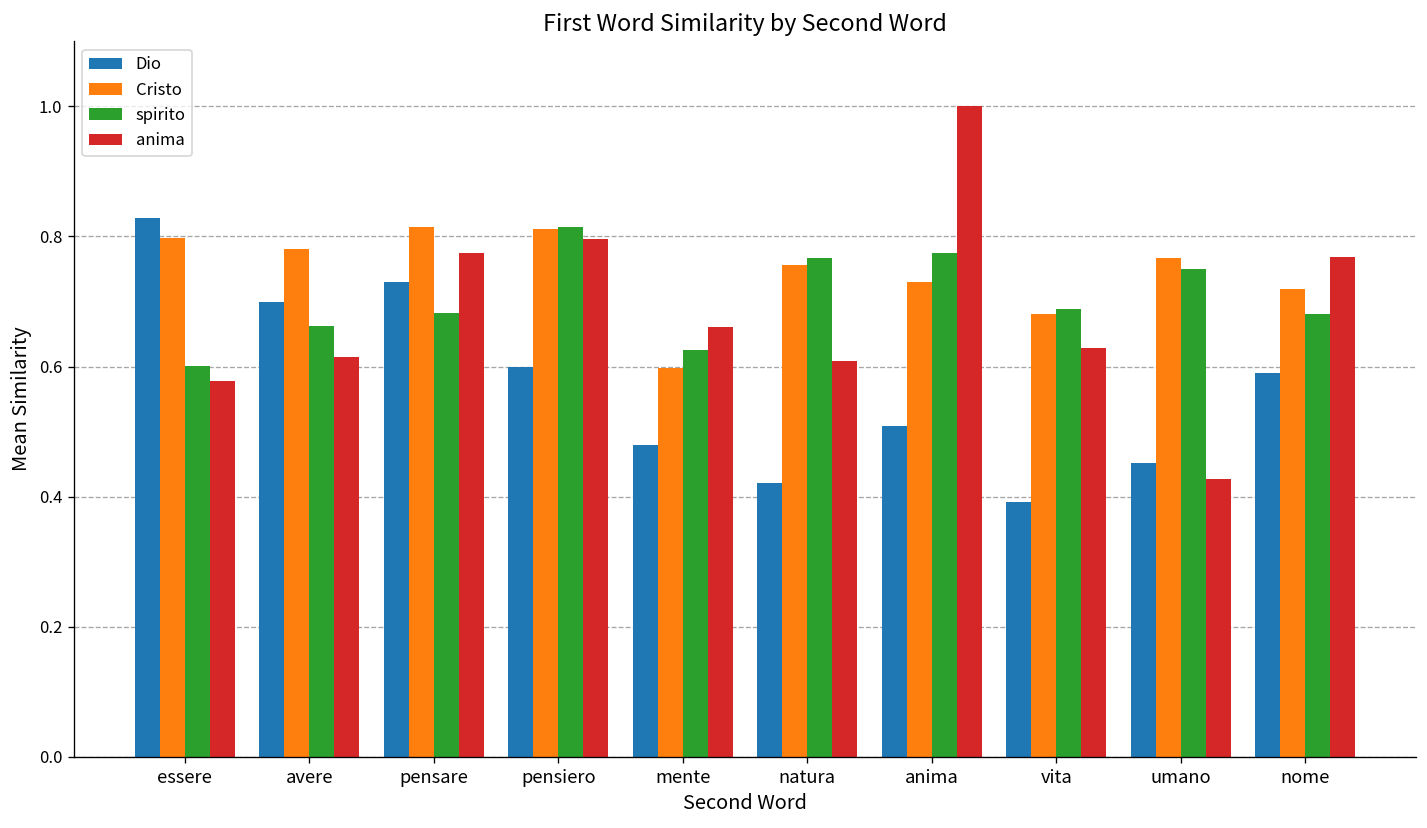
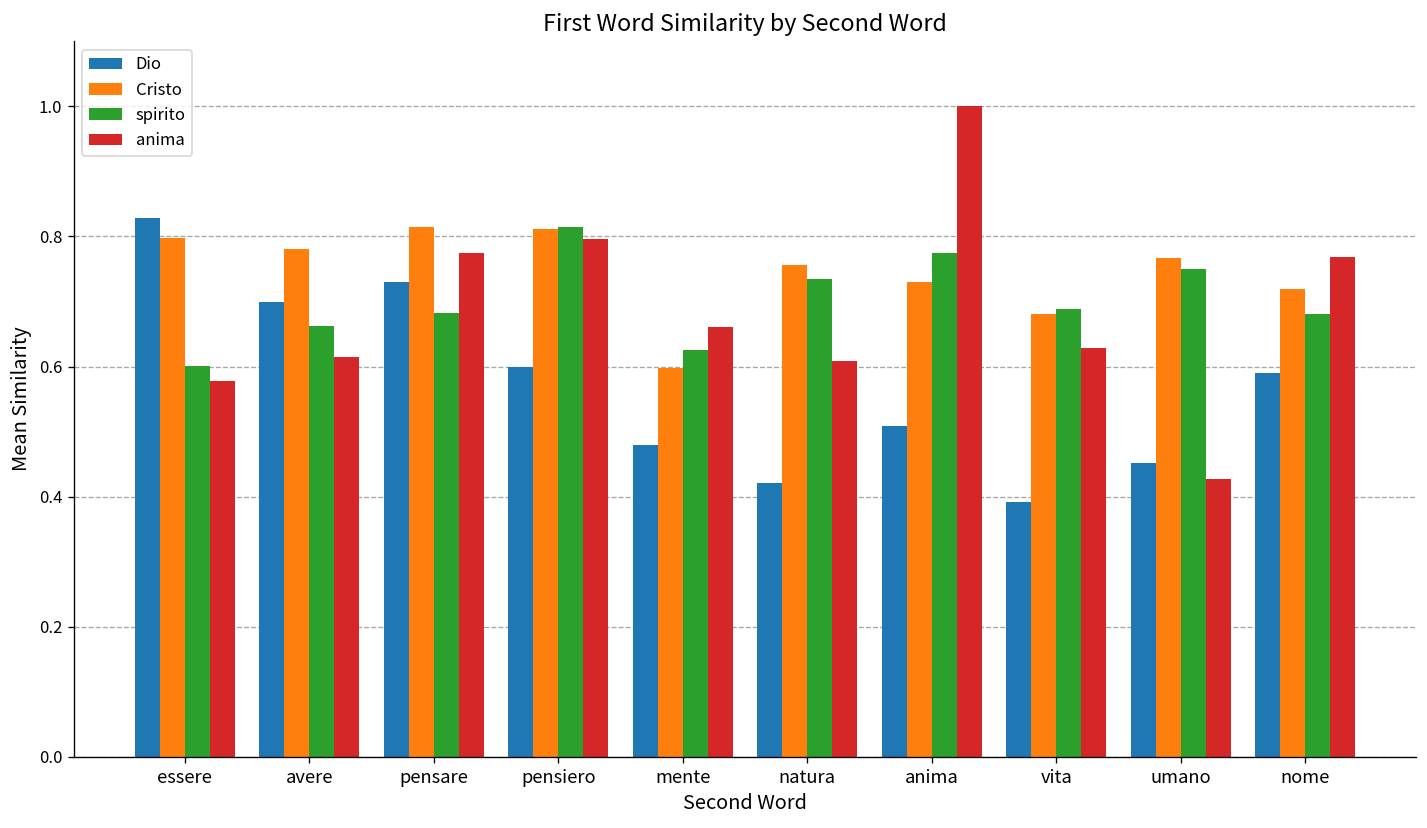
  {
    "Dio": {
      "essere": 0.83,
      "avere": 0.70,
      "pensare": 0.73,
      "pensiero": 0.60,
      "mente": 0.48,
      "natura": 0.42,
      "anima": 0.51,
      "vita": 0.39,
      "umano": 0.45,
      "nome": 0.59
    },
    "Cristo": {
      "essere": 0.80,
      "avere": 0.78,
      "pensare": 0.82,
      "pensiero": 0.81,
      "mente": 0.60,
      "natura": 0.76,
      "anima": 0.73,
      "vita": 0.68,
      "umano": 0.77,
      "nome": 0.72
    },
    "spirito": {
      "essere": 0.60,
      "avere": 0.66,
      "pensare": 0.68,
      "pensiero": 0.81,
      "mente": 0.63,
-     "natura": 0.77,
+     "natura": 0.73,
      "anima": 0.78,
      "vita": 0.69,
      "umano": 0.75,
      "nome": 0.68
    },
    "anima": {
      "essere": 0.58,
      "avere": 0.62,
      "pensare": 0.78,
      "pensiero": 0.80,
      "mente": 0.66,
      "natura": 0.61,
      "anima": 1.00,
      "vita": 0.63,
      "umano": 0.43,
      "nome": 0.77
    }
  }
